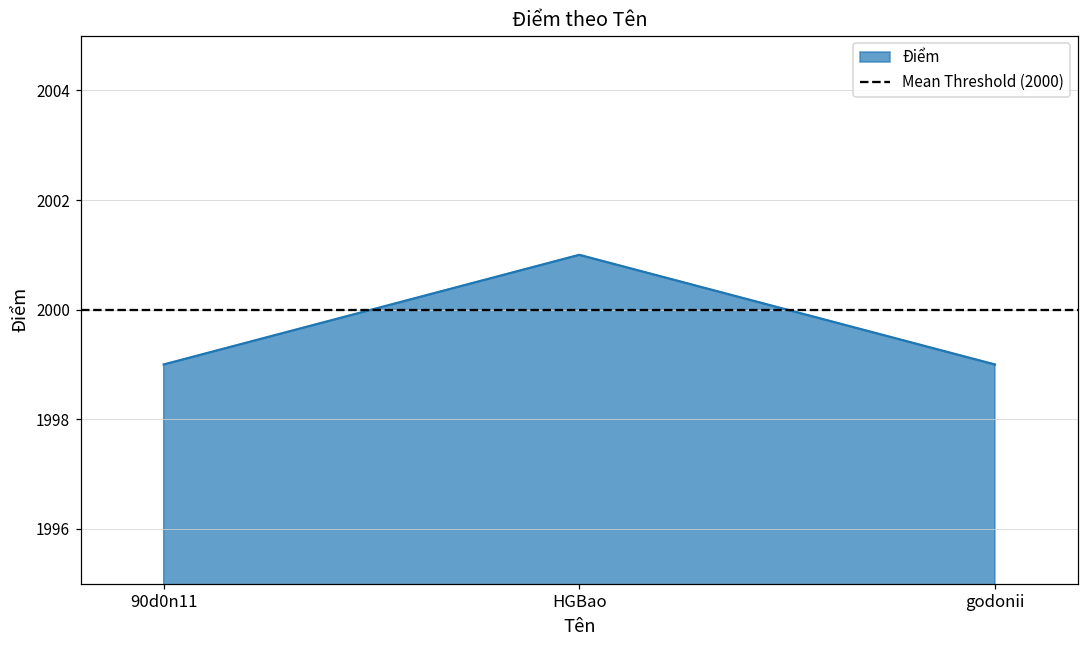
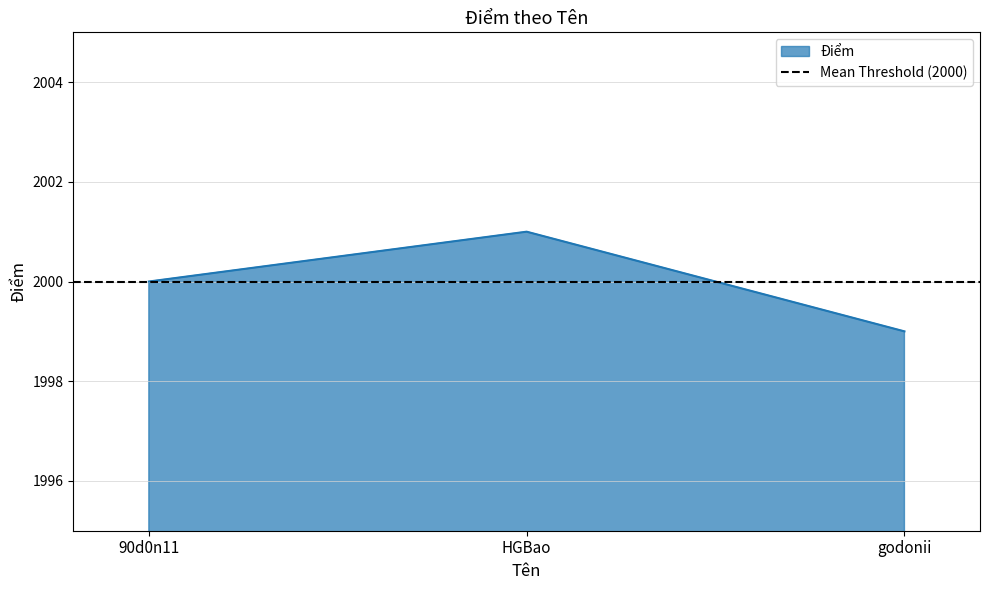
  {
-   "90d0n11": 1999,
+   "90d0n11": 2000,
    "HGBao": 2001,
    "godonii": 1999
  }
